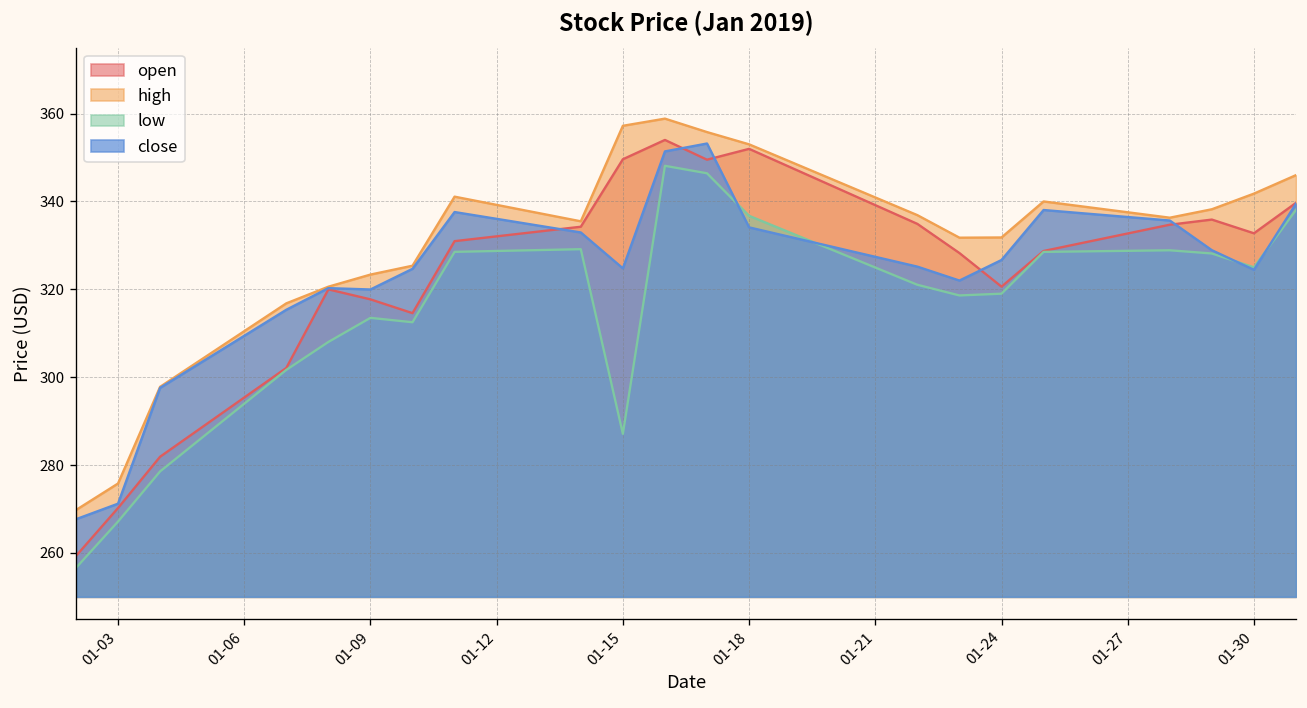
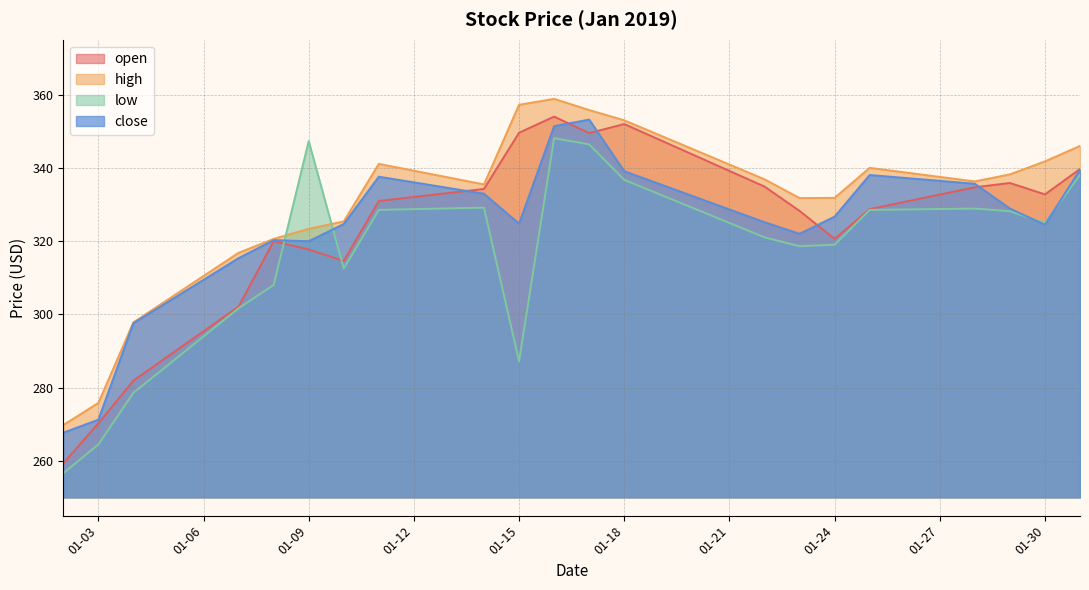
  {
    "low": {
-     "01-03": 267,
-     "01-09": 314,
+     "01-03": 264,
+     "01-09": 347,
      "01-15": 287,
      "01-18": 337,
      "01-24": 319
    },
    "close": {
      "01-03": 271,
      "01-09": 320,
      "01-15": 325,
-     "01-18": 334,
+     "01-18": 339,
      "01-24": 327
    }
  }
